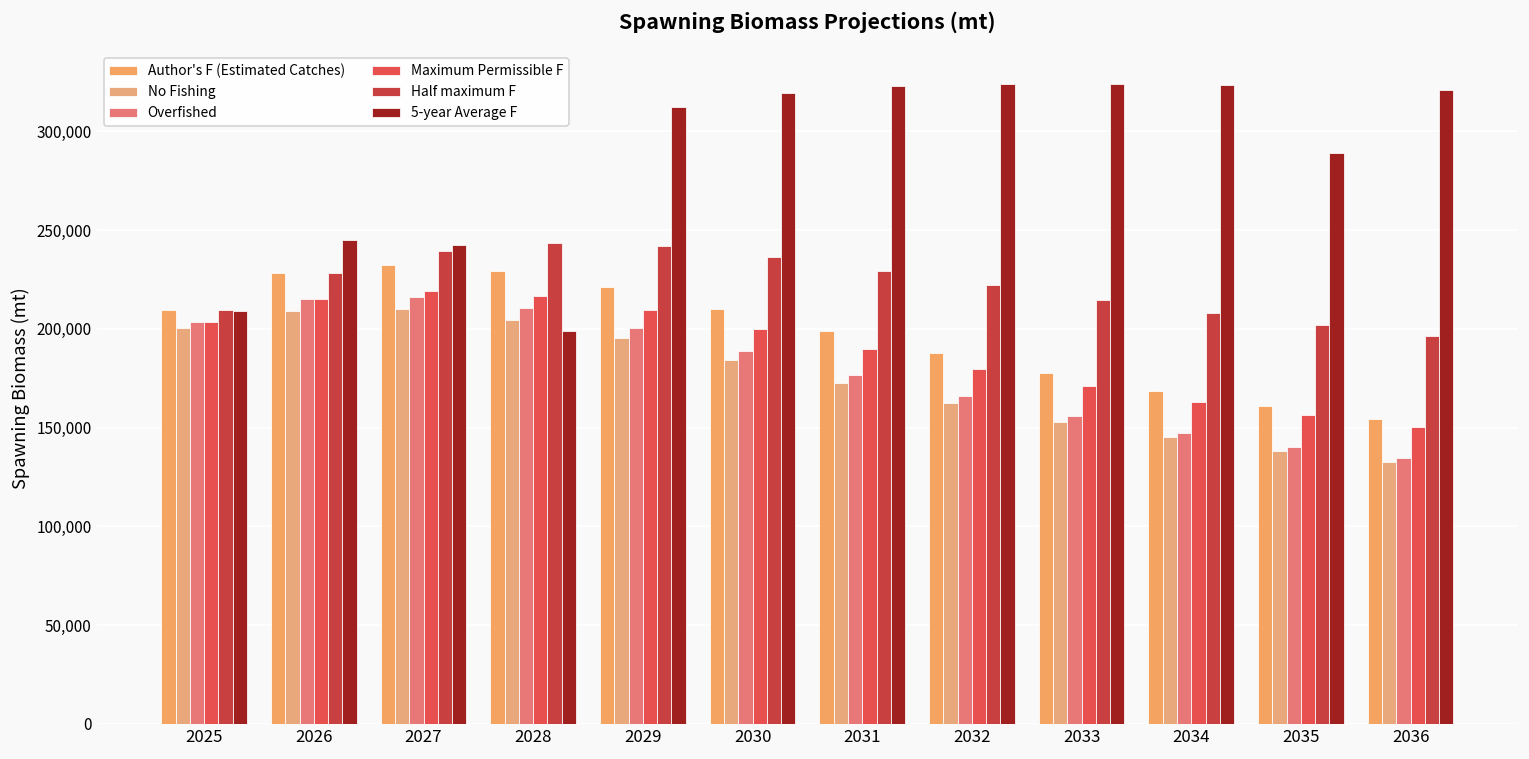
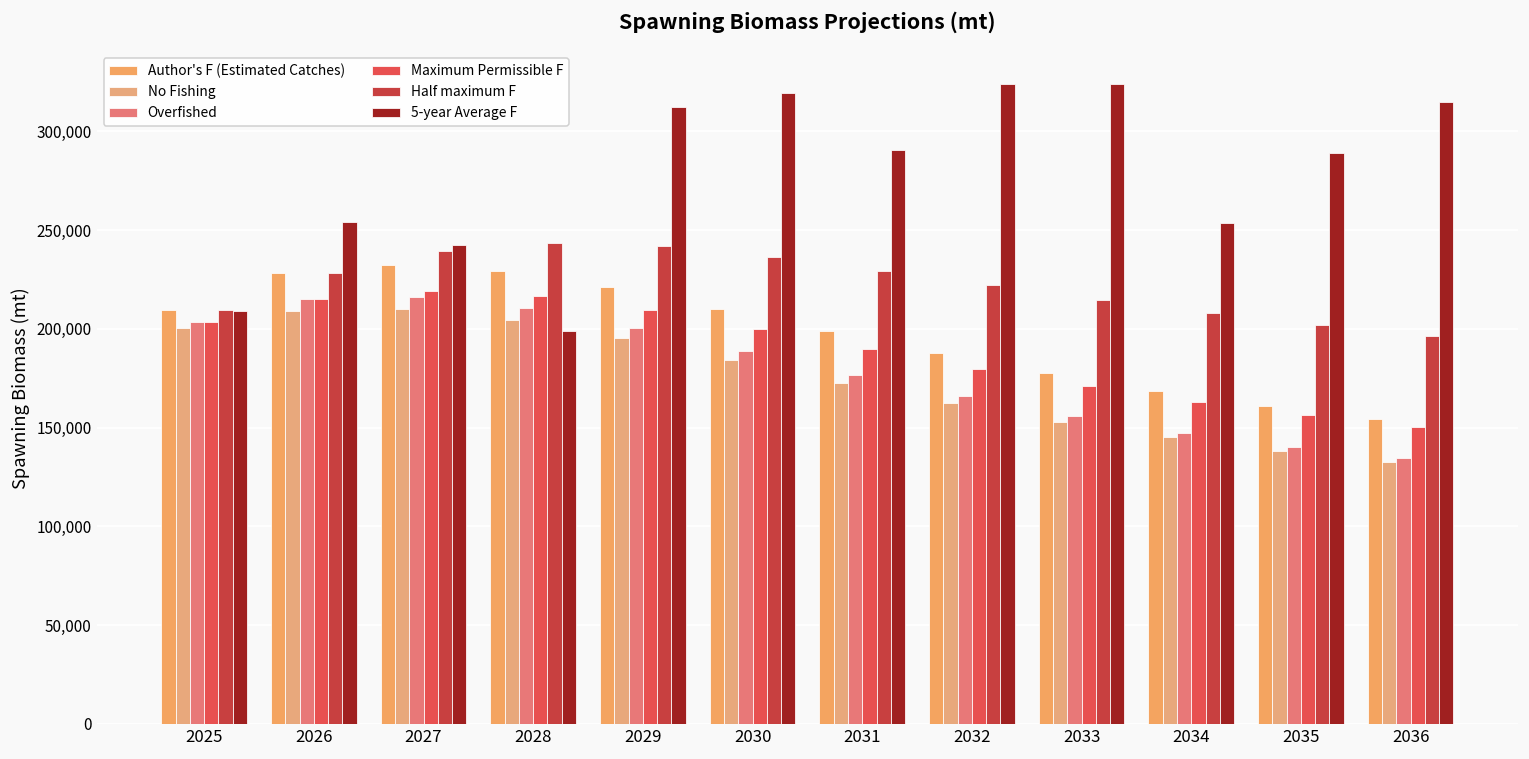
  {
    "5-year Average F": {
      "2025": "209,000",
-     "2026": "245,000",
+     "2026": "254,000",
      "2027": "242,000",
      "2028": "199,000",
      "2029": "312,000",
      "2030": "319,000",
-     "2031": "323,000",
+     "2031": "291,000",
      "2032": "324,000",
      "2033": "324,000",
-     "2034": "323,000",
+     "2034": "253,000",
      "2035": "289,000",
-     "2036": "321,000"
+     "2036": "315,000"
    }
  }
